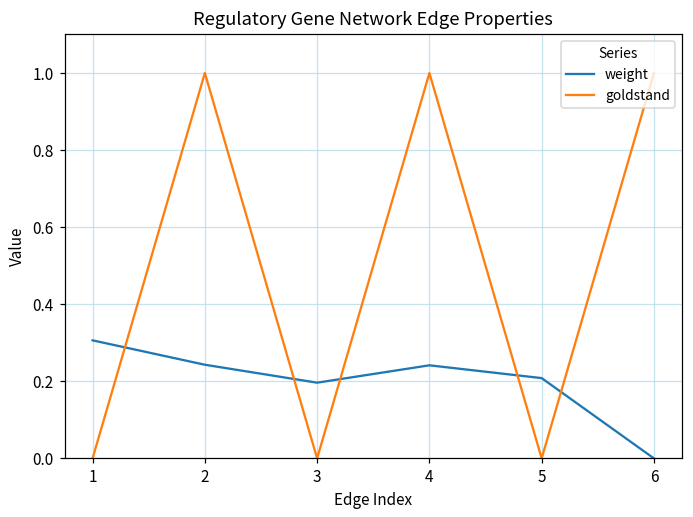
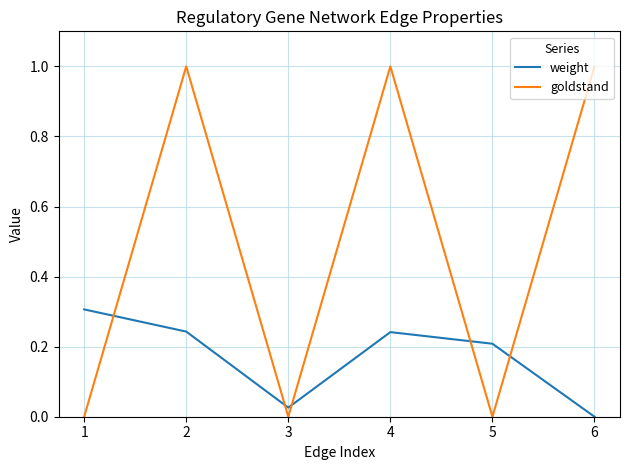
  {
    "weight": {
      "1": 0.31,
      "2": 0.24,
-     "3": 0.20,
+     "3": 0.03,
      "4": 0.24,
      "5": 0.21,
      "6": 0.00
    },
    "goldstand": {
      "1": 0.00,
      "2": 1.00,
      "3": 0.00,
      "4": 1.00,
      "5": 0.00
    }
  }
